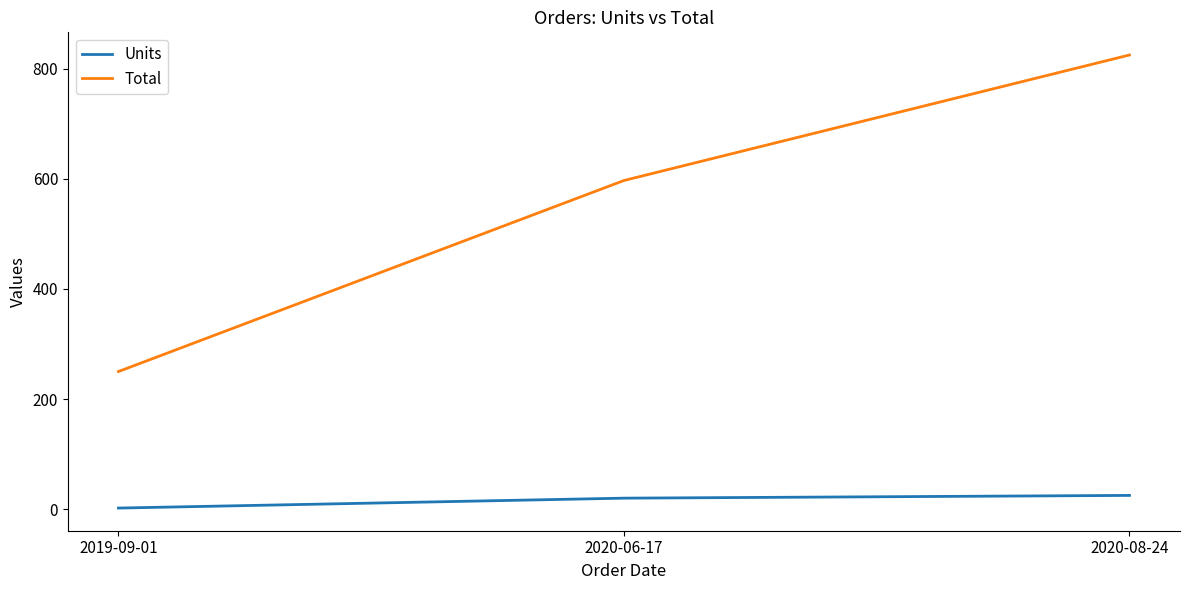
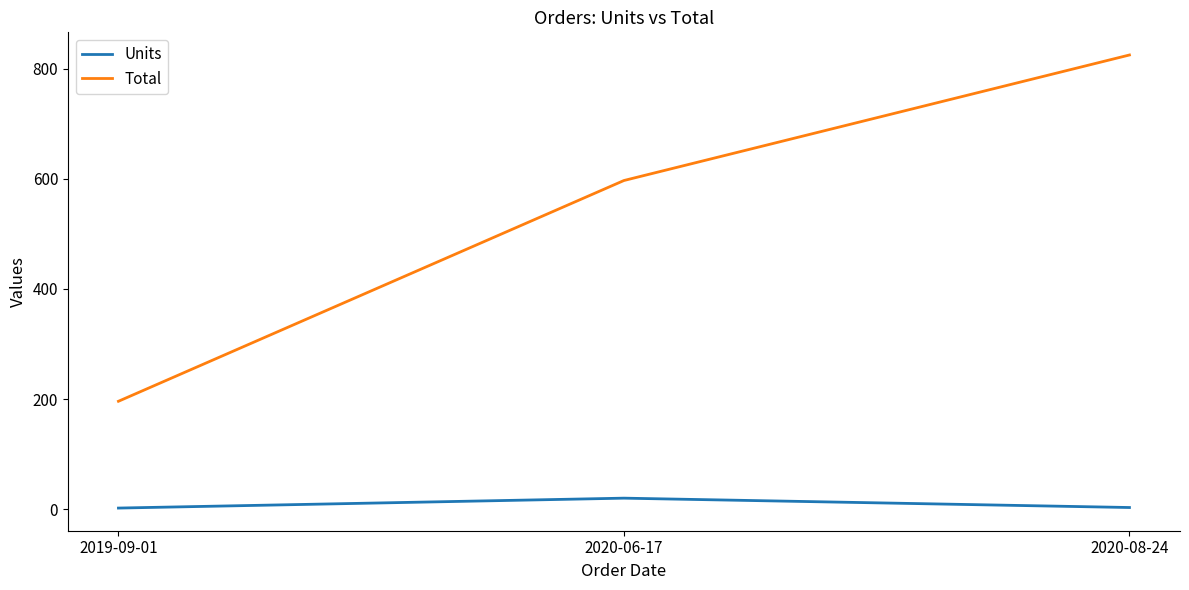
  {
    "Units": {
      "2019-09-01": 0,
      "2020-06-17": 20,
-     "2020-08-24": 30
+     "2020-08-24": 0
    },
    "Total": {
-     "2019-09-01": 250,
+     "2019-09-01": 200,
      "2020-06-17": 600,
      "2020-08-24": 830
    }
  }
